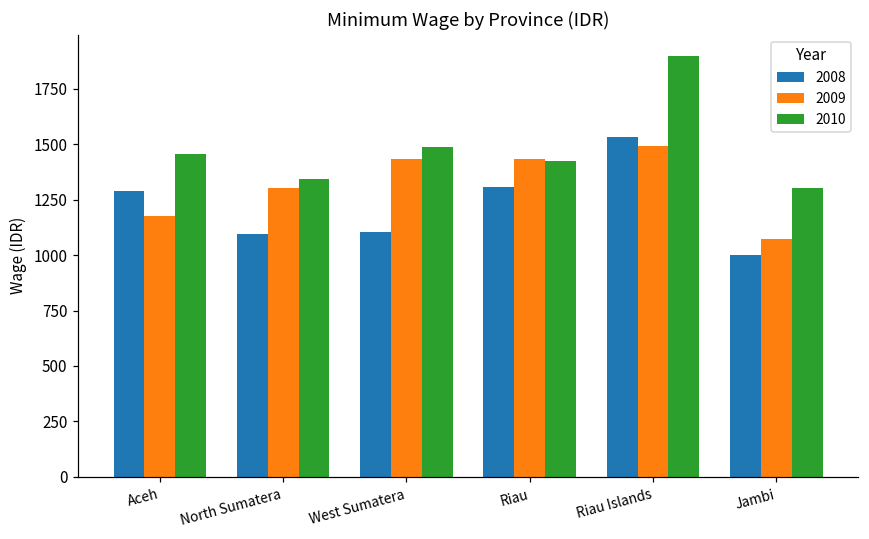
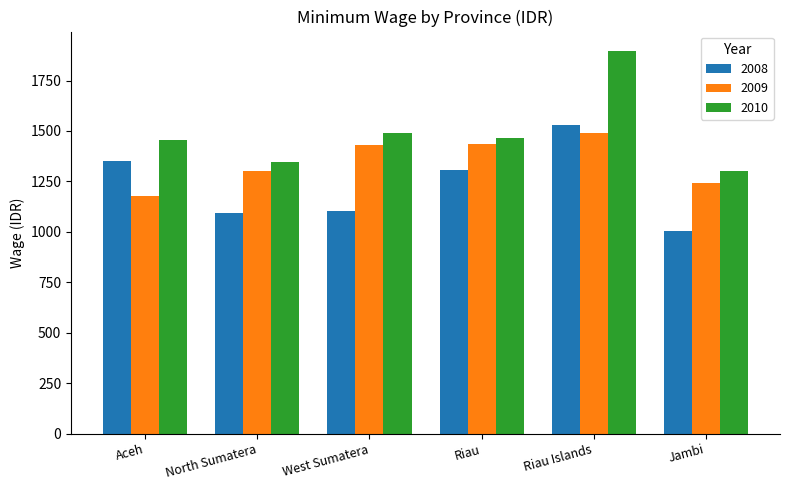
  {
    "2008": {
-     "Aceh": 1290,
+     "Aceh": 1350,
      "North Sumatera": 1090,
      "West Sumatera": 1100,
      "Riau": 1310,
      "Riau Islands": 1530,
      "Jambi": 1000
    },
    "2009": {
      "Aceh": 1180,
      "North Sumatera": 1300,
      "West Sumatera": 1430,
      "Riau": 1430,
      "Riau Islands": 1490,
-     "Jambi": 1070
+     "Jambi": 1240
    },
    "2010": {
      "Aceh": 1460,
      "North Sumatera": 1340,
      "West Sumatera": 1490,
-     "Riau": 1420,
+     "Riau": 1470,
      "Riau Islands": 1900,
      "Jambi": 1300
    }
  }
